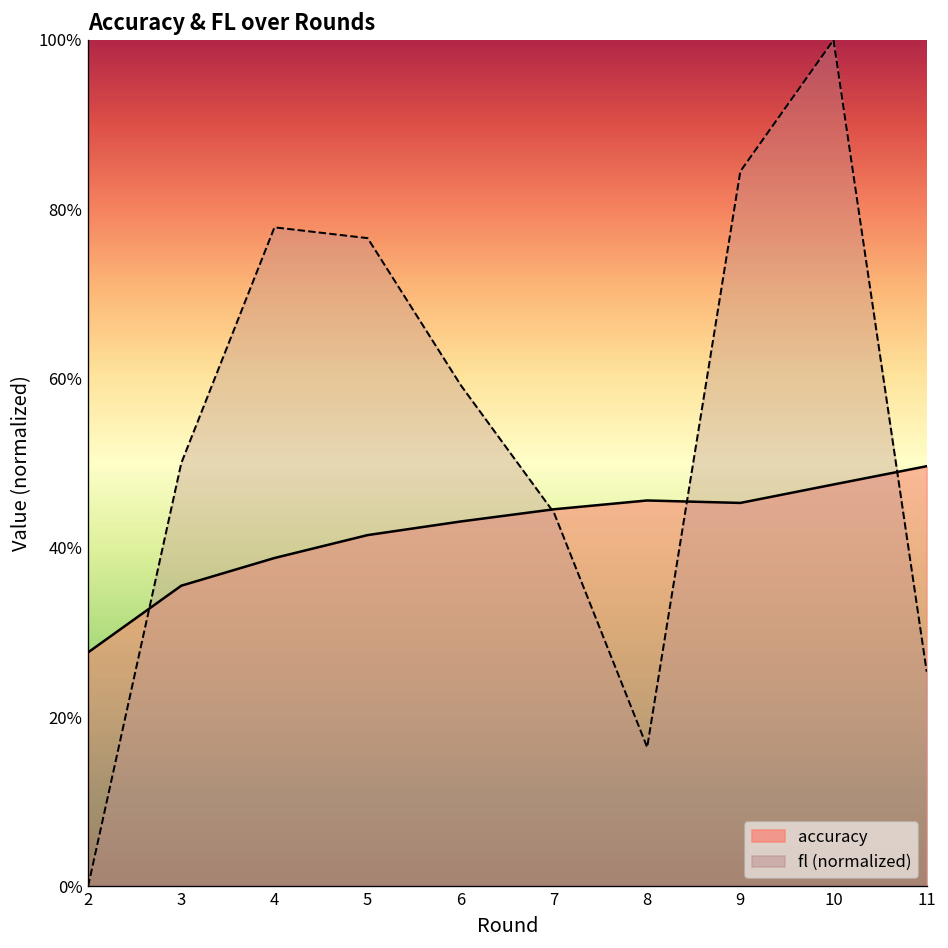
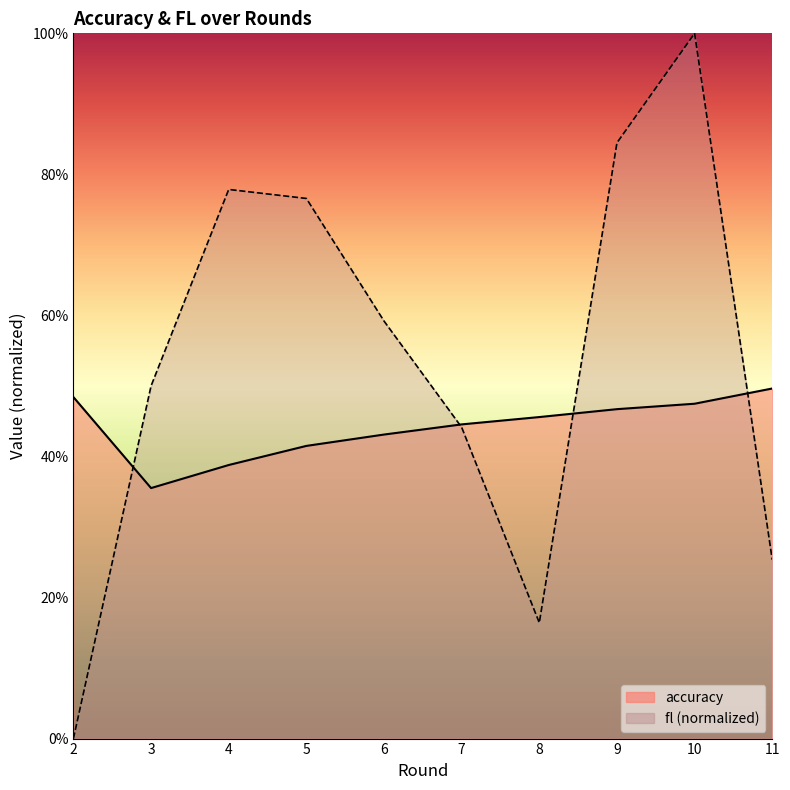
  {
    "accuracy": {
-     "2": "28%",
+     "2": "48%",
      "3": "36%",
      "4": "39%",
      "5": "41%",
      "6": "43%",
      "7": "45%",
      "8": "46%",
-     "9": "45%",
+     "9": "47%",
      "10": "47%",
      "11": "50%"
    },
    "fl (normalized)": {
      "2": "0%",
      "3": "50%",
      "4": "78%",
      "5": "77%",
      "6": "59%",
      "7": "44%",
      "8": "16%",
      "9": "84%",
      "10": "100%",
      "11": "25%"
    }
  }
